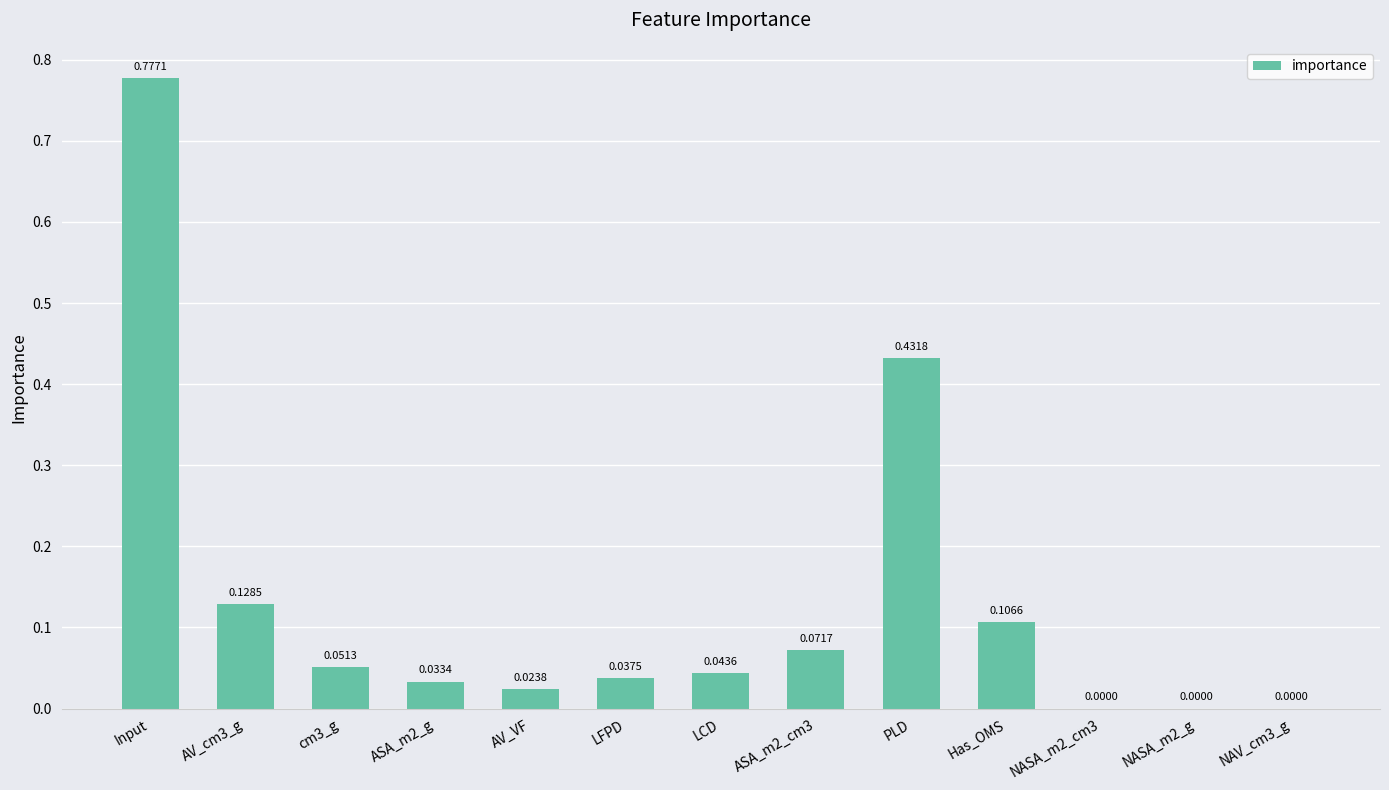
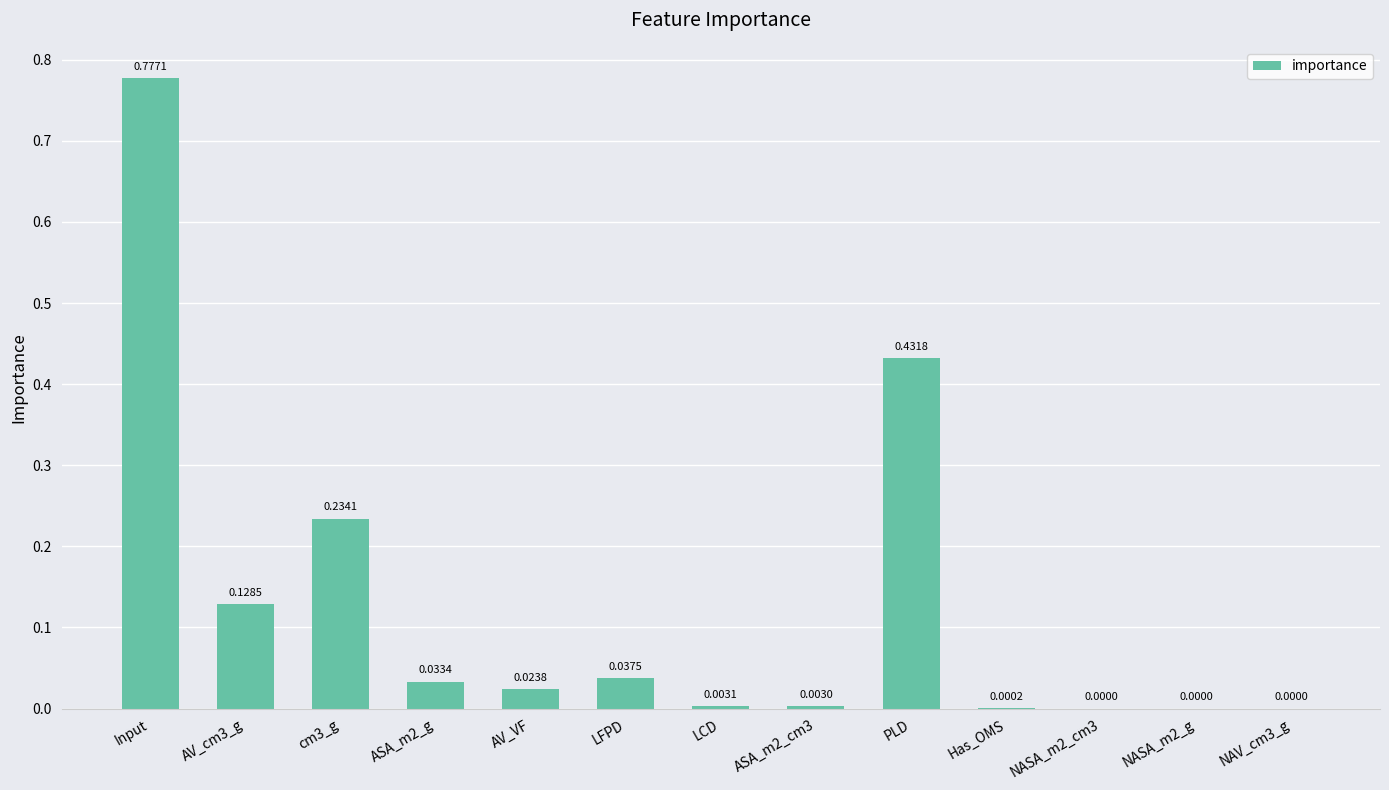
  {
    "Input": 0.7771,
    "AV_cm3_g": 0.1285,
-   "cm3_g": 0.0513,
+   "cm3_g": 0.2341,
    "ASA_m2_g": 0.0334,
    "AV_VF": 0.0238,
    "LFPD": 0.0375,
-   "LCD": 0.0436,
-   "ASA_m2_cm3": 0.0717,
+   "LCD": 0.0031,
+   "ASA_m2_cm3": 0.0030,
    "PLD": 0.4318,
-   "Has_OMS": 0.1066,
+   "Has_OMS": 0.0002,
    "NASA_m2_cm3": 0.0000,
    "NASA_m2_g": 0.0000,
    "NAV_cm3_g": 0.0000
  }
